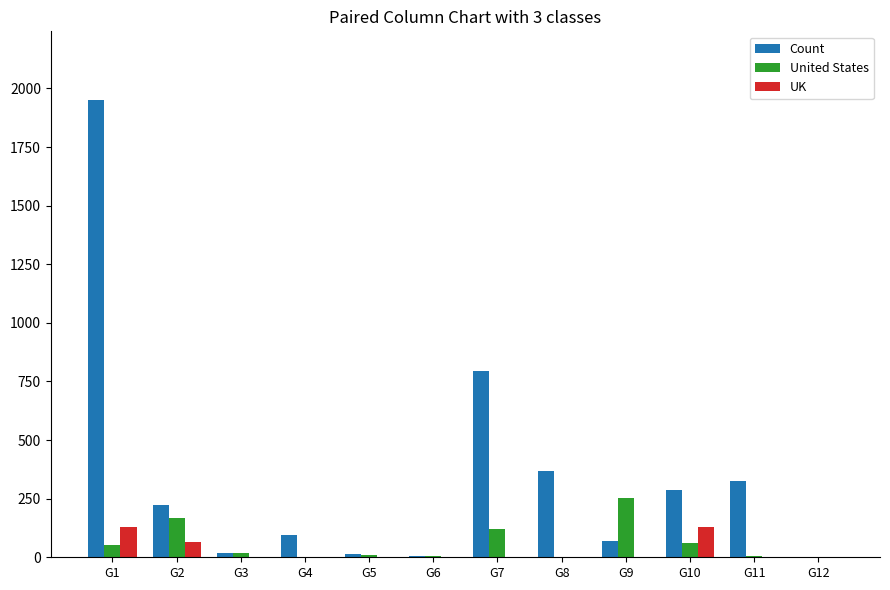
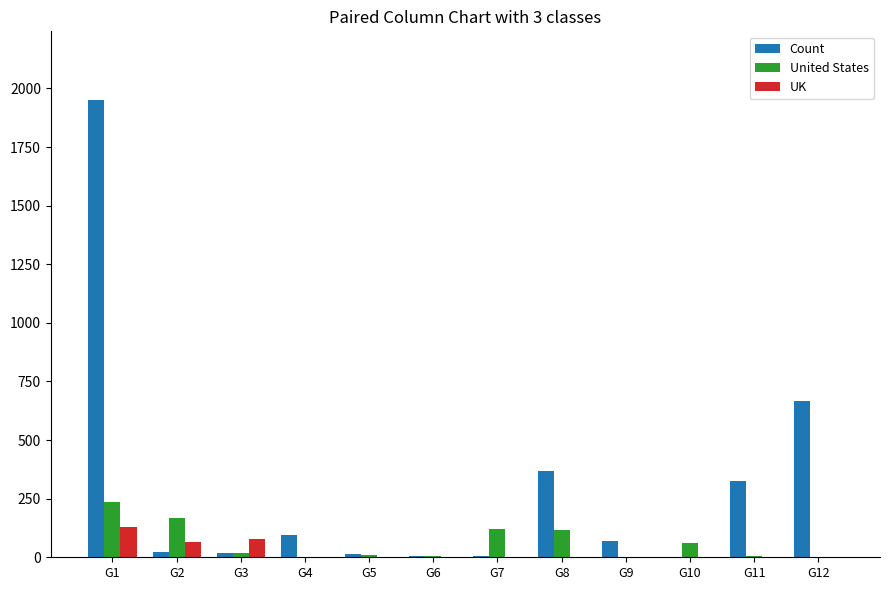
  {
    "Count": {
      "G1": 1950,
-     "G2": 220,
+     "G2": 20,
      "G3": 20,
      "G4": 90,
      "G5": 10,
-     "G7": 800,
+     "G7": 0,
      "G8": 370,
      "G9": 70,
-     "G10": 290,
+     "G10": 0,
      "G11": 330,
-     "G12": 0
+     "G12": 670
    },
    "United States": {
-     "G1": 50,
+     "G1": 240,
      "G2": 170,
      "G3": 20,
      "G5": 10,
      "G7": 120,
-     "G8": 0,
-     "G9": 250,
+     "G8": 120,
+     "G9": 0,
      "G10": 60
    },
    "UK": {
      "G1": 130,
      "G2": 70,
-     "G3": 0,
+     "G3": 80,
      "G4": 0,
      "G7": 0,
      "G8": 0,
      "G9": 0,
-     "G10": 130,
+     "G10": 0,
      "G12": 0
    }
  }
